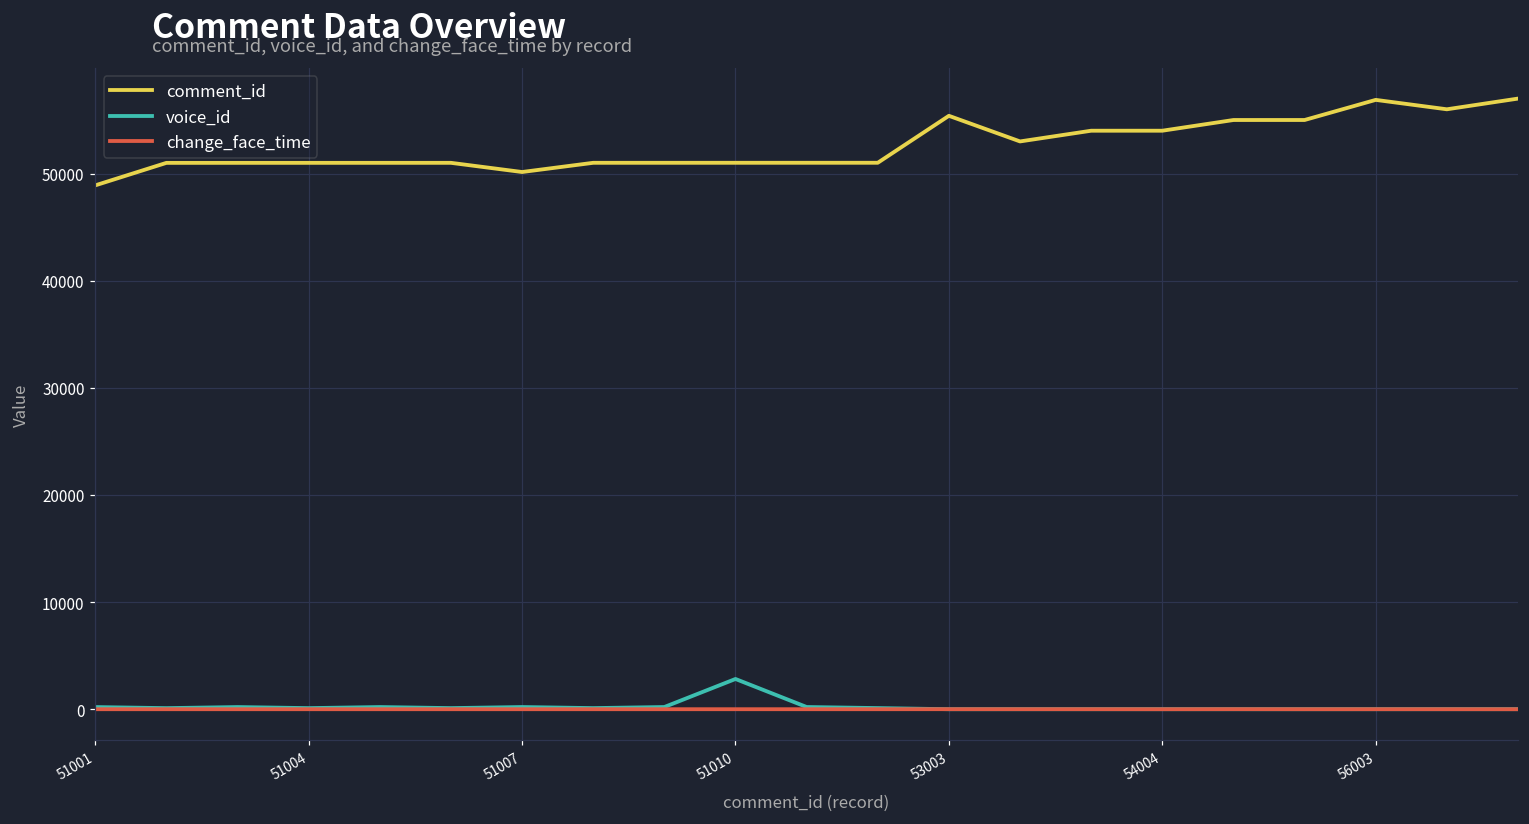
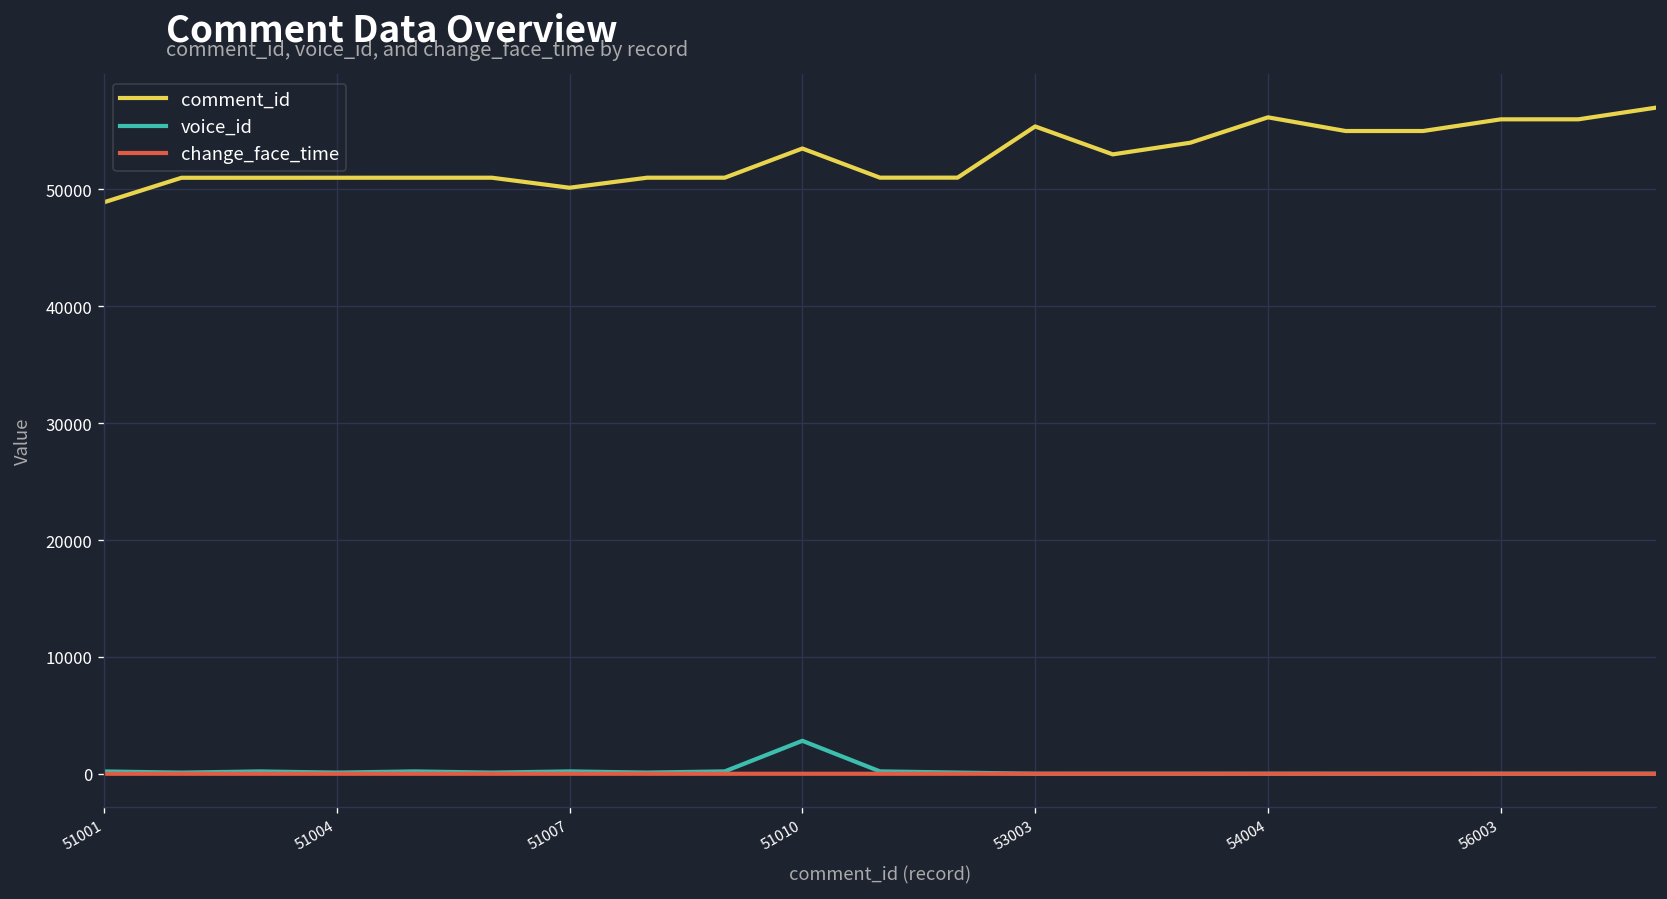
  {
    "comment_id": {
      "51001": 49000,
      "51004": 51000,
      "51007": 50000,
-     "51010": 51000,
+     "51010": 54000,
      "53003": 55000,
-     "54004": 54000,
-     "56003": 57000
+     "54004": 56000,
+     "56003": 56000
    },
    "voice_id": {
      "51010": 3000
    },
    "change_face_time": {
      "51010": 0
    }
  }
